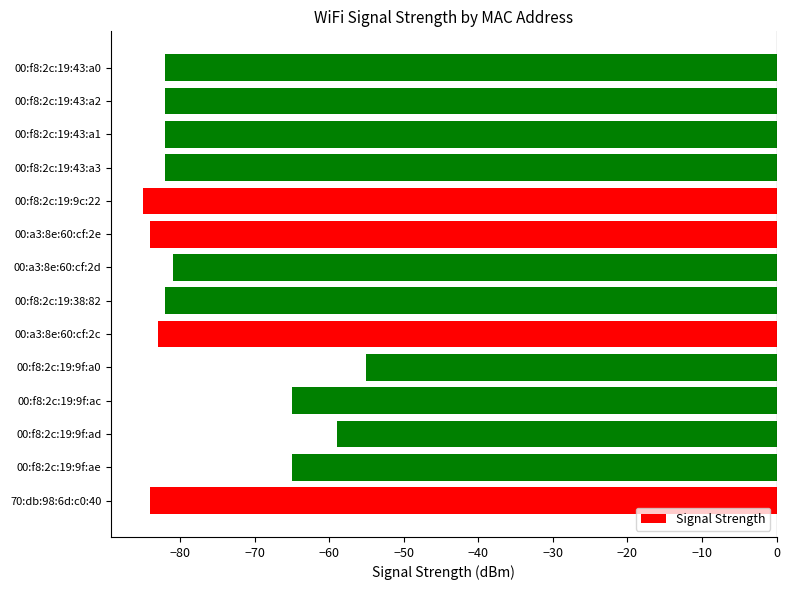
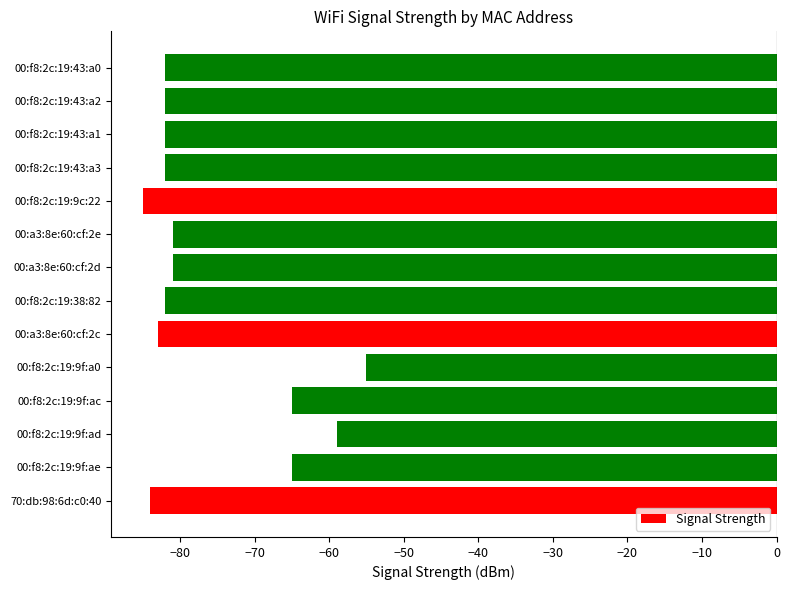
  {
    "00:f8:2c:19:43:a0": -82,
    "00:f8:2c:19:43:a2": -82,
    "00:f8:2c:19:43:a1": -82,
    "00:f8:2c:19:43:a3": -82,
    "00:f8:2c:19:9c:22": -85,
-   "00:a3:8e:60:cf:2e": -84,
+   "00:a3:8e:60:cf:2e": -81,
    "00:a3:8e:60:cf:2d": -81,
    "00:f8:2c:19:38:82": -82,
    "00:a3:8e:60:cf:2c": -83,
    "00:f8:2c:19:9f:a0": -55,
    "00:f8:2c:19:9f:ac": -65,
    "00:f8:2c:19:9f:ad": -59,
    "00:f8:2c:19:9f:ae": -65,
    "70:db:98:6d:c0:40": -84
  }
